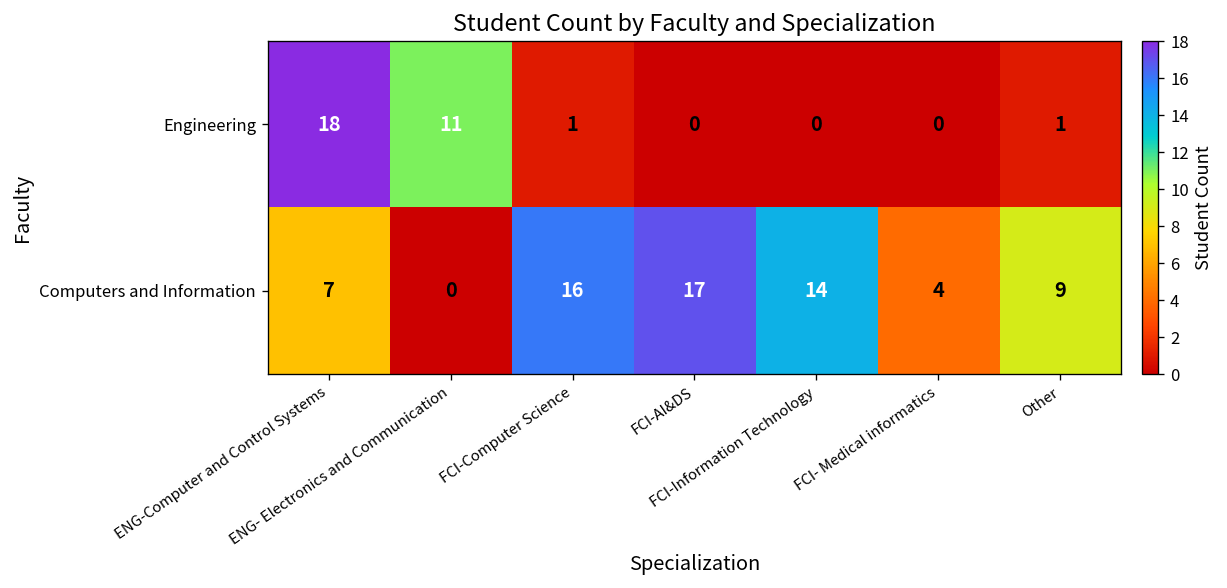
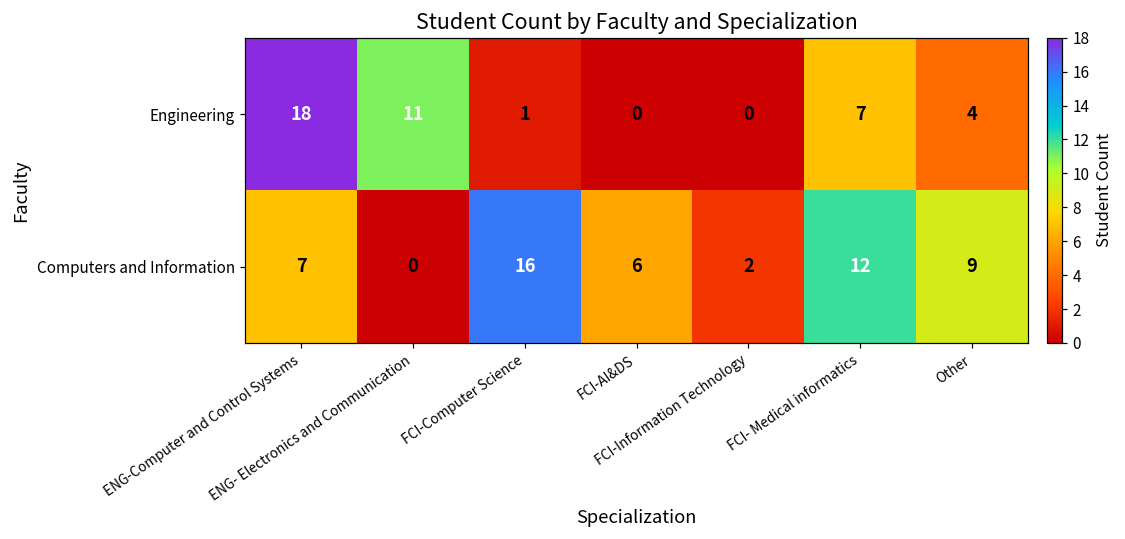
  {
    "Engineering": {
      "ENG-Computer and Control Systems": 18,
      "ENG- Electronics and Communication": 11,
      "FCI-Computer Science": 1,
      "FCI-AI&DS": 0,
      "FCI-Information Technology": 0,
-     "FCI- Medical informatics": 0,
-     "Other": 1
+     "FCI- Medical informatics": 7,
+     "Other": 4
    },
    "Computers and Information": {
      "ENG-Computer and Control Systems": 7,
      "ENG- Electronics and Communication": 0,
      "FCI-Computer Science": 16,
-     "FCI-AI&DS": 17,
-     "FCI-Information Technology": 14,
-     "FCI- Medical informatics": 4,
+     "FCI-AI&DS": 6,
+     "FCI-Information Technology": 2,
+     "FCI- Medical informatics": 12,
      "Other": 9
    }
  }
